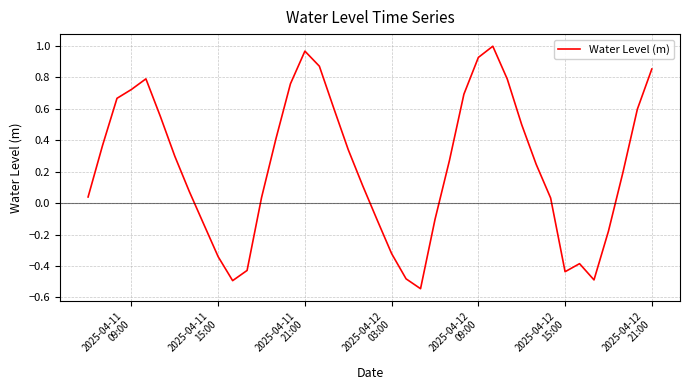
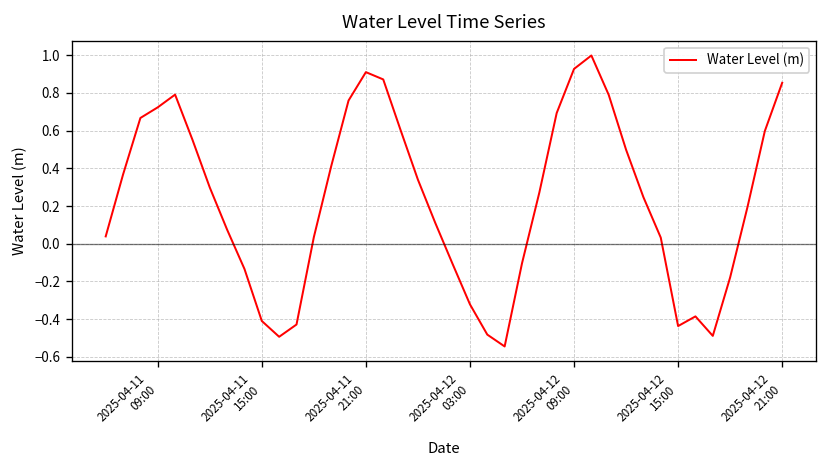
  {
    "2025-04-11 09:00": 0.72,
-   "2025-04-11 15:00": -0.34,
-   "2025-04-11 21:00": 0.97,
+   "2025-04-11 15:00": -0.41,
+   "2025-04-11 21:00": 0.91,
    "2025-04-12 03:00": -0.32,
    "2025-04-12 09:00": 0.93,
    "2025-04-12 15:00": -0.44,
    "2025-04-12 21:00": 0.85
  }
